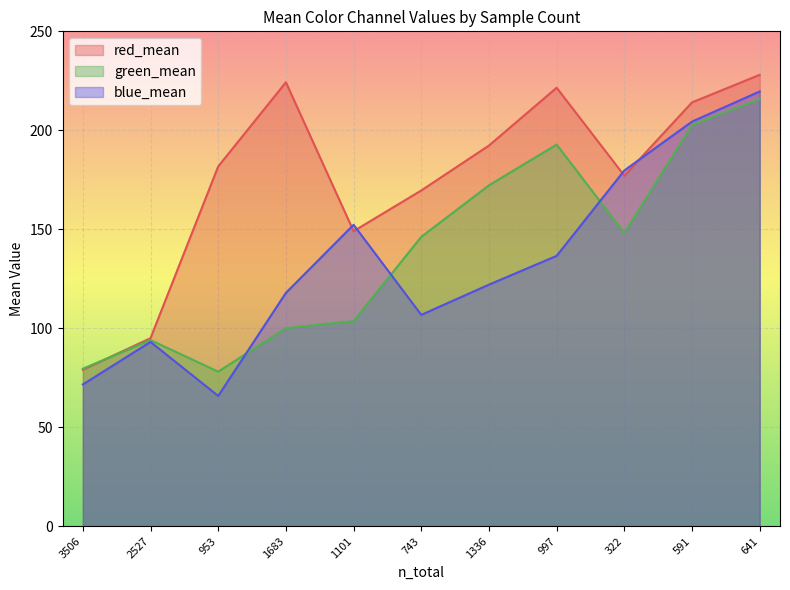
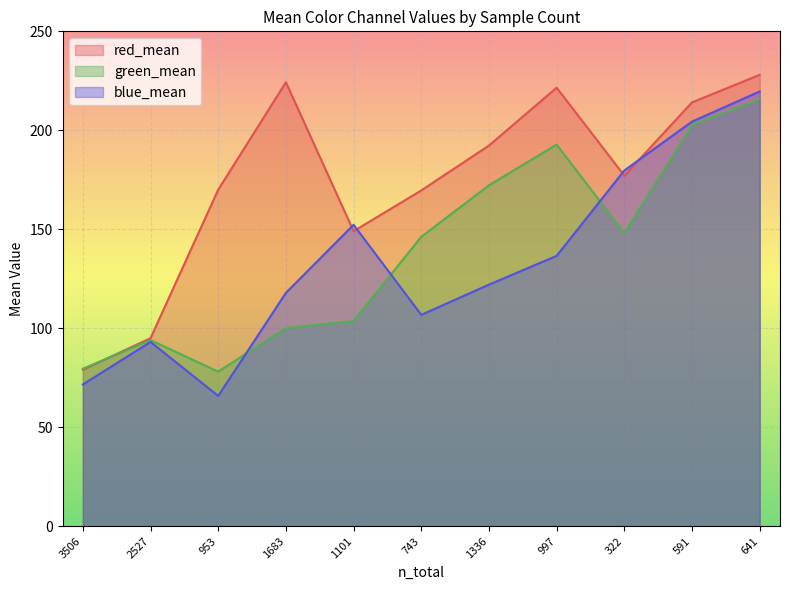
  {
    "red_mean": {
-     "953": 182,
+     "953": 170,
      "1683": 224,
      "1101": 149,
      "743": 170,
      "1336": 192,
      "997": 222,
      "322": 177,
      "591": 214,
      "641": 228
    },
    "green_mean": {
      "953": 78,
      "1683": 100,
      "1101": 104,
      "743": 146,
      "1336": 172,
      "997": 193,
      "322": 148,
      "591": 203,
      "641": 216
    },
    "blue_mean": {
      "3506": 72,
      "953": 66,
      "1683": 118,
      "1101": 152,
      "743": 107,
      "1336": 122,
      "997": 137,
      "322": 180,
      "591": 204,
      "641": 220
    }
  }
